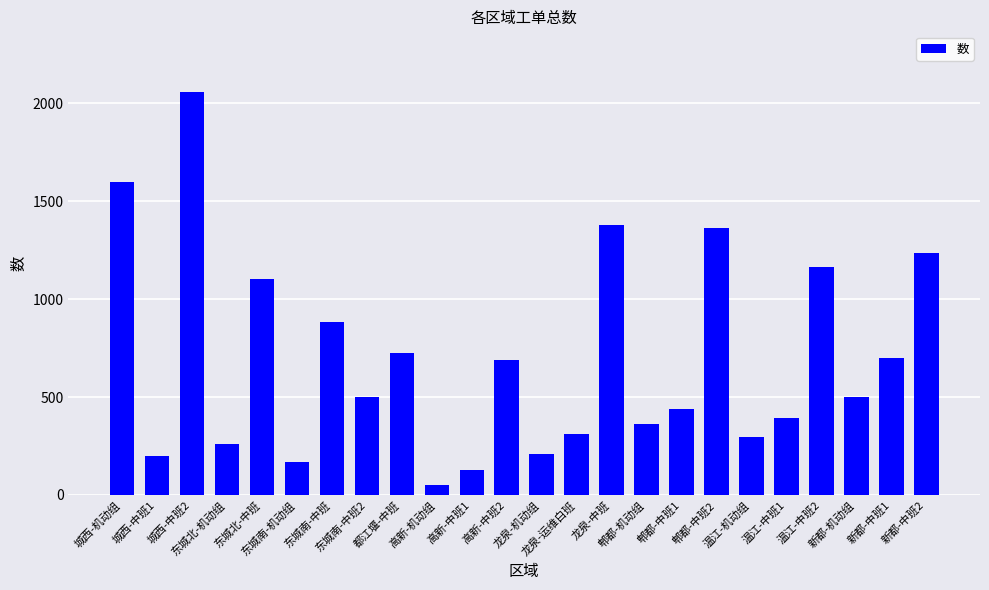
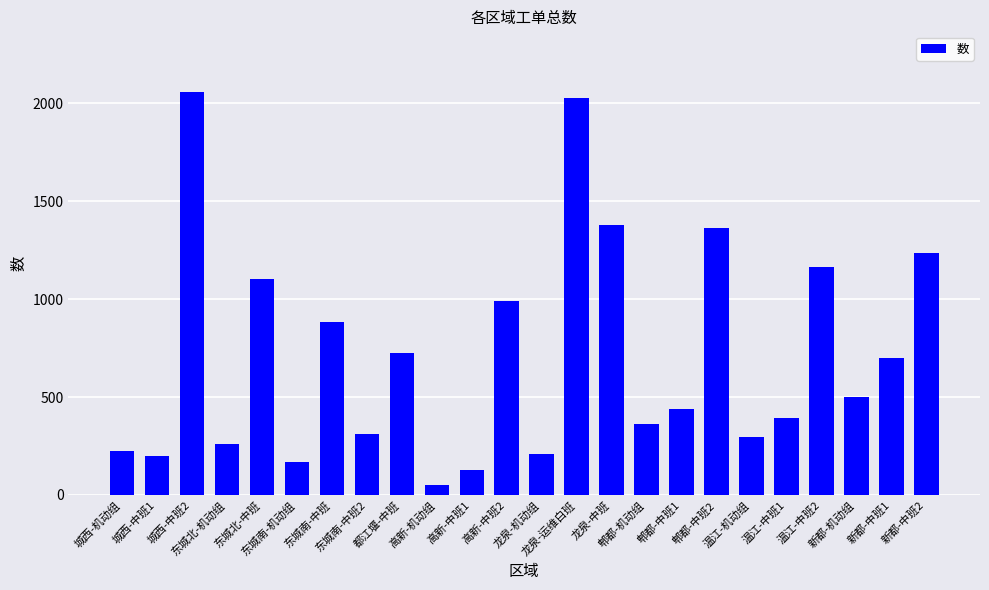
  {
-   "城西-机动组": 1600,
+   "城西-机动组": 230,
    "城西-中班1": 200,
    "城西-中班2": 2060,
    "东城北-机动组": 260,
    "东城北-中班": 1100,
    "东城南-机动组": 170,
    "东城南-中班": 880,
-   "东城南-中班2": 500,
+   "东城南-中班2": 310,
    "都江堰-中班": 730,
    "高新-机动组": 50,
    "高新-中班1": 130,
-   "高新-中班2": 690,
+   "高新-中班2": 990,
    "龙泉-机动组": 210,
-   "龙泉-运维白班": 310,
+   "龙泉-运维白班": 2030,
    "龙泉-中班": 1380,
    "郫都-机动组": 360,
    "郫都-中班1": 440,
    "郫都-中班2": 1360,
    "温江-机动组": 300,
    "温江-中班1": 390,
    "温江-中班2": 1160,
    "新都-机动组": 500,
    "新都-中班1": 700,
    "新都-中班2": 1240
  }
